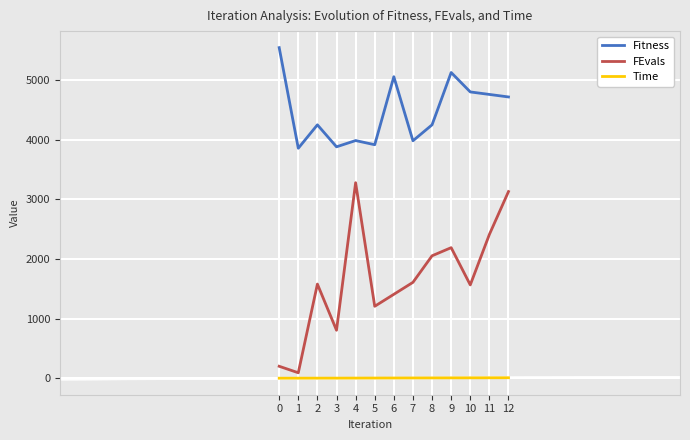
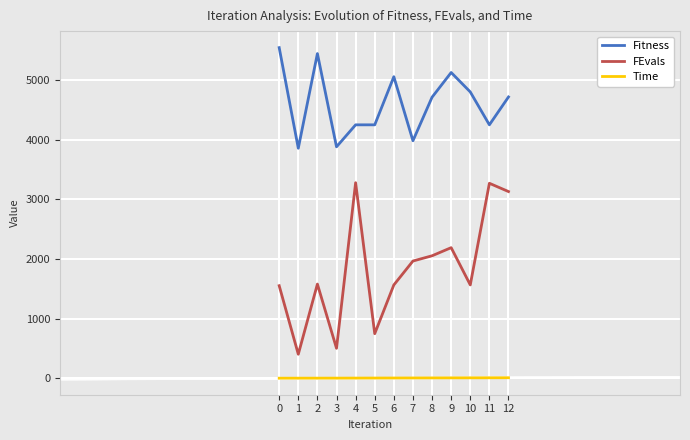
  {
    "Fitness": {
      "0": 5500,
      "1": 3900,
-     "2": 4300,
+     "2": 5400,
      "3": 3900,
-     "4": 4000,
-     "5": 3900,
+     "4": 4300,
+     "5": 4300,
      "6": 5100,
      "7": 4000,
-     "8": 4300,
+     "8": 4700,
      "9": 5100,
      "10": 4800,
-     "11": 4800,
+     "11": 4300,
      "12": 4700
    },
    "FEvals": {
-     "0": 200,
-     "1": 100,
+     "0": 1600,
+     "1": 400,
      "2": 1600,
-     "3": 800,
+     "3": 500,
      "4": 3300,
-     "5": 1200,
-     "6": 1400,
-     "7": 1600,
+     "5": 700,
+     "6": 1600,
+     "7": 2000,
      "8": 2100,
      "9": 2200,
      "10": 1600,
-     "11": 2400,
+     "11": 3300,
      "12": 3100
    },
    "Time": {
      "0": 0,
      "1": 0,
      "2": 0,
      "3": 0,
      "4": 0,
      "5": 0,
      "6": 0,
      "7": 0,
      "8": 0,
      "9": 0,
      "10": 0,
      "11": 0,
      "12": 0
    }
  }
